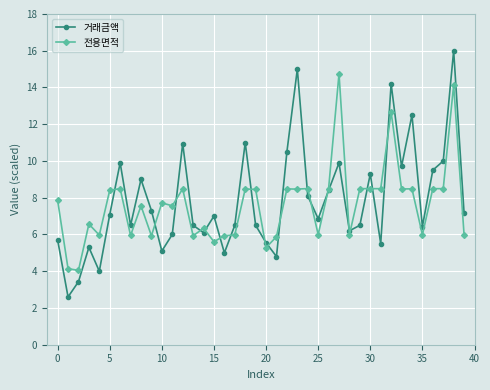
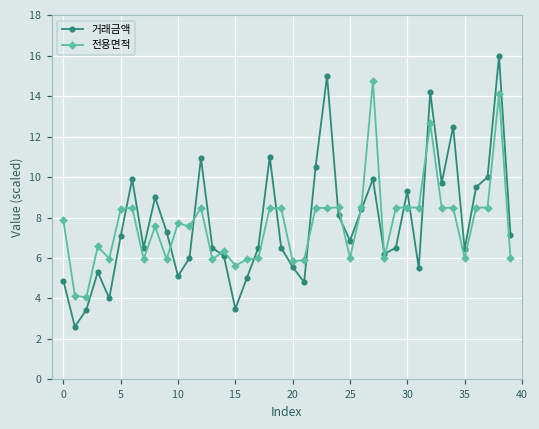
  {
    "거래금액": {
-     "0": 5.7,
+     "0": 4.9,
      "5": 7.1,
      "10": 5.1,
-     "15": 7.0,
+     "15": 3.5,
      "20": 5.6,
      "25": 6.9,
      "30": 9.3,
      "35": 6.4
    },
    "전용면적": {
      "0": 7.9,
      "5": 8.4,
      "10": 7.7,
      "15": 5.6,
-     "20": 5.3,
+     "20": 5.8,
      "25": 6.0,
      "30": 8.5,
      "35": 6.0
    }
  }
